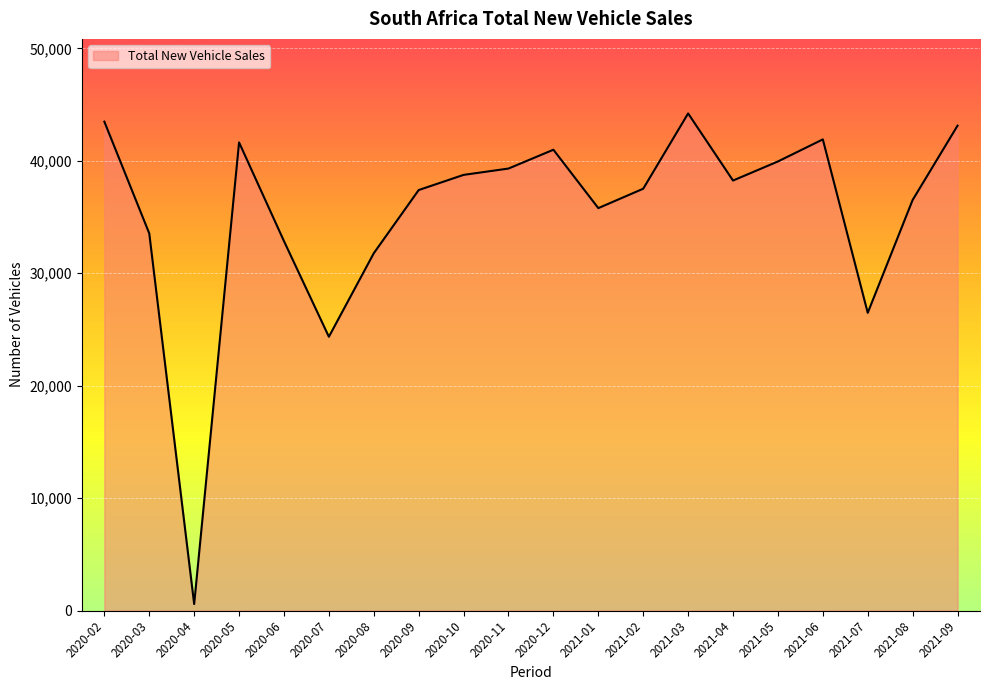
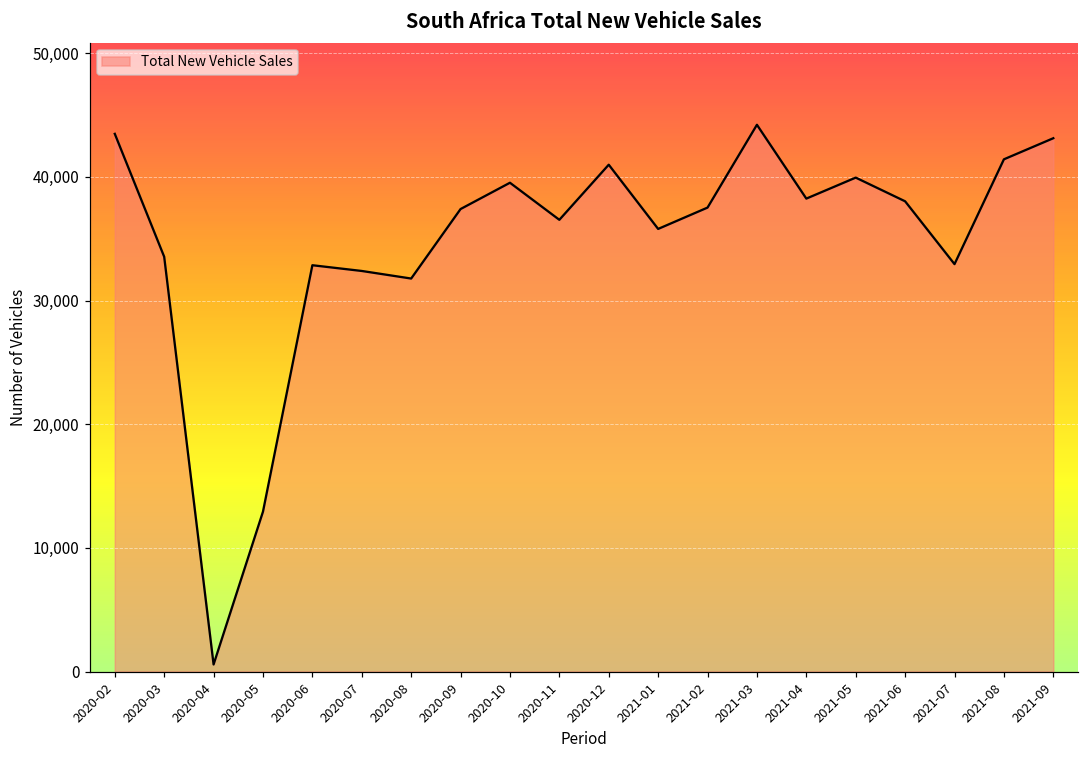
  {
    "2020-02": "43,500",
    "2020-03": "33,500",
    "2020-04": "600",
-   "2020-05": "41,600",
+   "2020-05": "12,900",
    "2020-06": "32,900",
-   "2020-07": "24,400",
+   "2020-07": "32,400",
    "2020-08": "31,800",
    "2020-09": "37,400",
-   "2020-10": "38,800",
-   "2020-11": "39,300",
+   "2020-10": "39,500",
+   "2020-11": "36,500",
    "2020-12": "41,000",
    "2021-01": "35,800",
    "2021-02": "37,500",
    "2021-03": "44,200",
    "2021-04": "38,200",
    "2021-05": "39,900",
-   "2021-06": "41,900",
-   "2021-07": "26,500",
-   "2021-08": "36,500",
+   "2021-06": "38,000",
+   "2021-07": "32,900",
+   "2021-08": "41,400",
    "2021-09": "43,100"
  }
